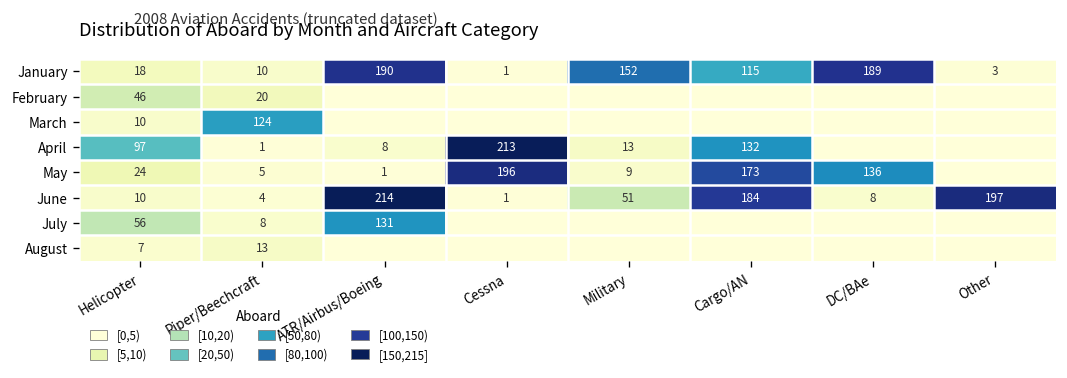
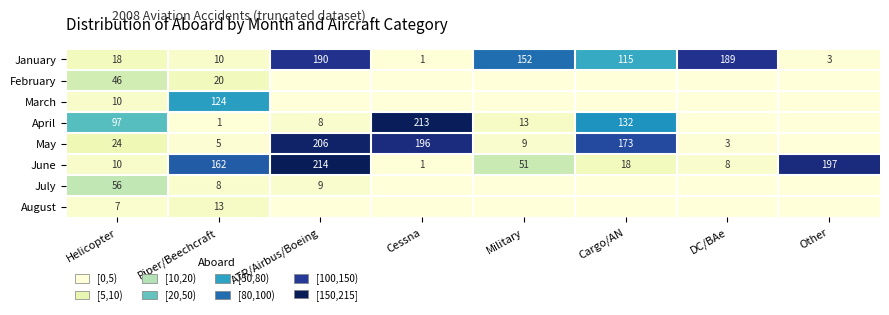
  {
    "January": {
      "Helicopter": 18,
      "Piper/Beechcraft": 10,
      "ATR/Airbus/Boeing": 190,
      "Cessna": 1,
      "Military": 152,
      "Cargo/AN": 115,
      "DC/BAe": 189,
      "Other": 3
    },
    "February": {
      "Helicopter": 46,
      "Piper/Beechcraft": 20
    },
    "March": {
      "Helicopter": 10,
      "Piper/Beechcraft": 124
    },
    "April": {
      "Helicopter": 97,
      "Piper/Beechcraft": 1,
      "ATR/Airbus/Boeing": 8,
      "Cessna": 213,
      "Military": 13,
      "Cargo/AN": 132
    },
    "May": {
      "Helicopter": 24,
      "Piper/Beechcraft": 5,
-     "ATR/Airbus/Boeing": 1,
+     "ATR/Airbus/Boeing": 206,
      "Cessna": 196,
      "Military": 9,
      "Cargo/AN": 173,
-     "DC/BAe": 136
+     "DC/BAe": 3
    },
    "June": {
      "Helicopter": 10,
-     "Piper/Beechcraft": 4,
+     "Piper/Beechcraft": 162,
      "ATR/Airbus/Boeing": 214,
      "Cessna": 1,
      "Military": 51,
-     "Cargo/AN": 184,
+     "Cargo/AN": 18,
      "DC/BAe": 8,
      "Other": 197
    },
    "July": {
      "Helicopter": 56,
      "Piper/Beechcraft": 8,
-     "ATR/Airbus/Boeing": 131
+     "ATR/Airbus/Boeing": 9
    },
    "August": {
      "Helicopter": 7,
      "Piper/Beechcraft": 13
    }
  }
